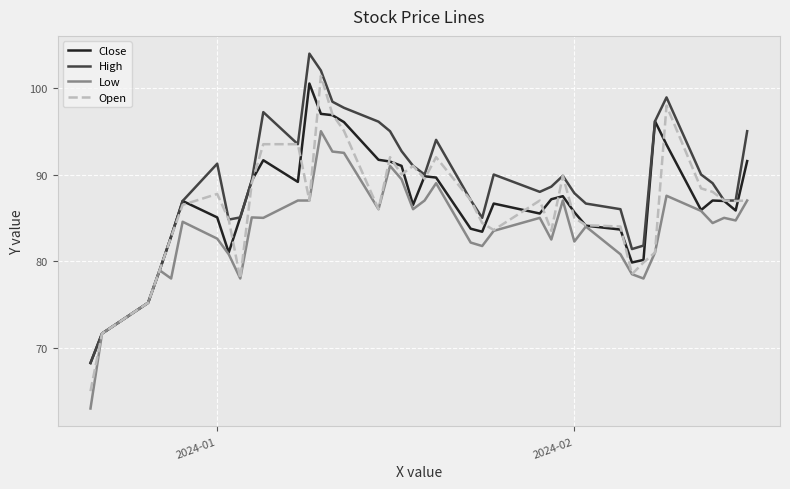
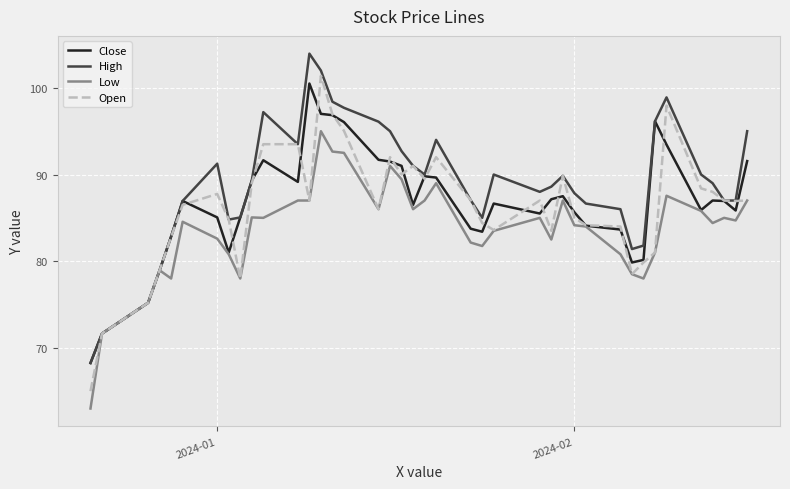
  {
    "Low": {
      "2024-01": 83,
-     "2024-02": 82
+     "2024-02": 84
    },
    "Open": {
      "2024-01": 88,
      "2024-02": 85
    }
  }
